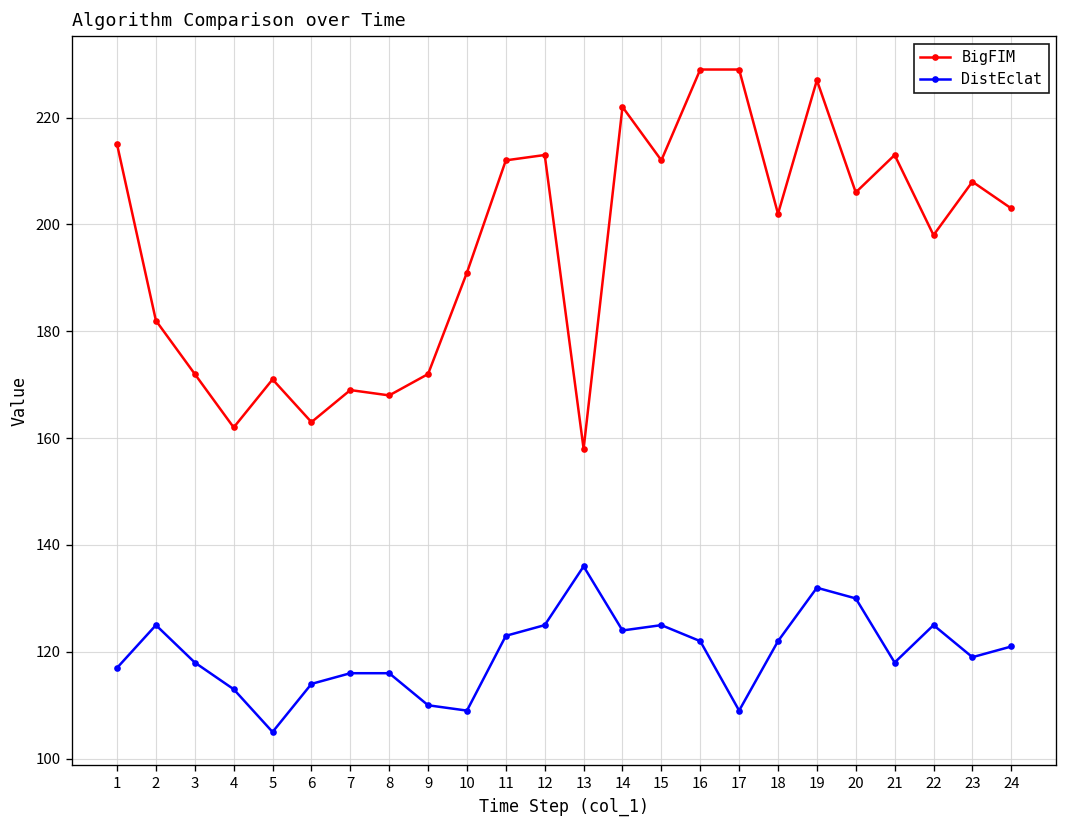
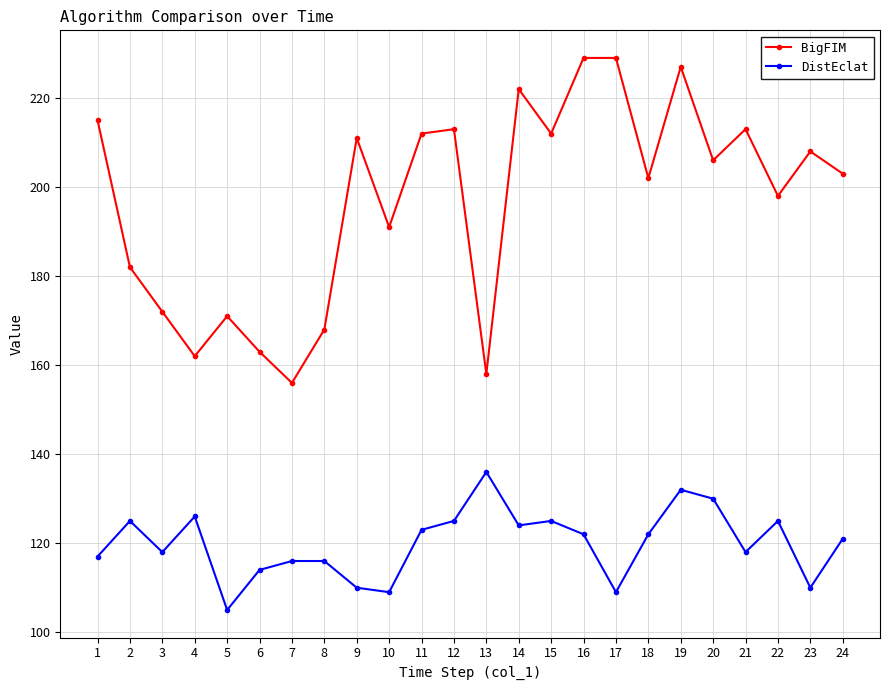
  {
    "BigFIM": {
      "1": 215,
      "2": 182,
      "3": 172,
      "4": 162,
      "5": 171,
      "6": 163,
-     "7": 169,
+     "7": 156,
      "8": 168,
-     "9": 172,
+     "9": 211,
      "10": 191,
      "11": 212,
      "12": 213,
      "13": 158,
      "14": 222,
      "15": 212,
      "16": 229,
      "17": 229,
      "18": 202,
      "19": 227,
      "20": 206,
      "21": 213,
      "22": 198,
      "23": 208,
      "24": 203
    },
    "DistEclat": {
      "1": 117,
      "2": 125,
      "3": 118,
-     "4": 113,
+     "4": 126,
      "5": 105,
      "6": 114,
      "7": 116,
      "8": 116,
      "9": 110,
      "10": 109,
      "11": 123,
      "12": 125,
      "13": 136,
      "14": 124,
      "15": 125,
      "16": 122,
      "17": 109,
      "18": 122,
      "19": 132,
      "20": 130,
      "21": 118,
      "22": 125,
-     "23": 119,
+     "23": 110,
      "24": 121
    }
  }
